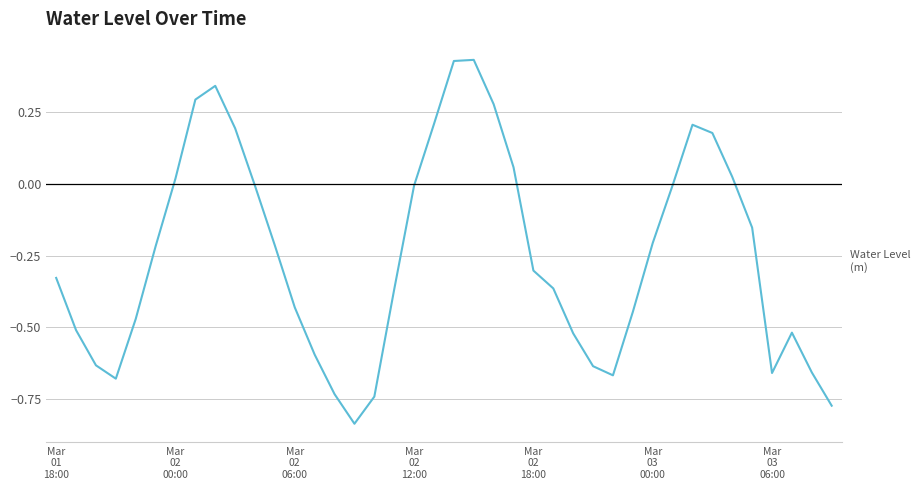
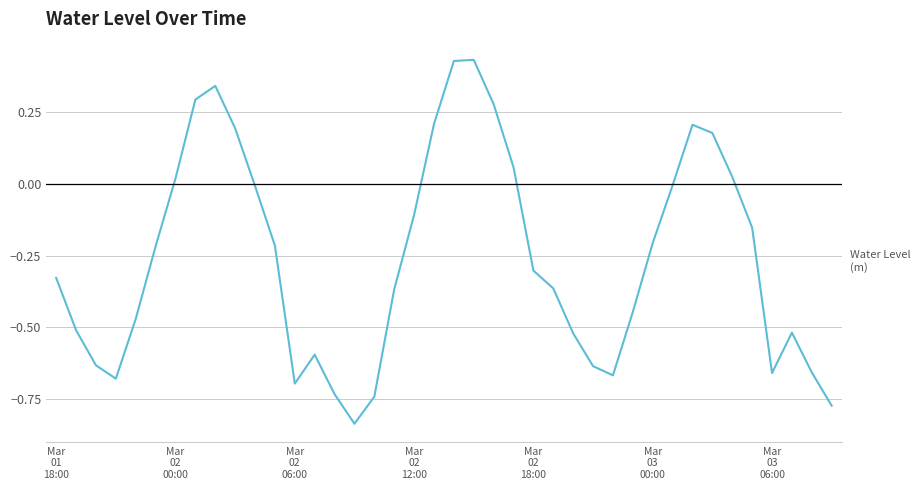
  {
    "Mar 01 18:00": -0.33,
    "Mar 02 00:00": 0.02,
-   "Mar 02 06:00": -0.43,
-   "Mar 02 12:00": -0.01,
+   "Mar 02 06:00": -0.70,
+   "Mar 02 12:00": -0.11,
    "Mar 02 18:00": -0.30,
    "Mar 03 00:00": -0.21,
    "Mar 03 06:00": -0.66
  }
